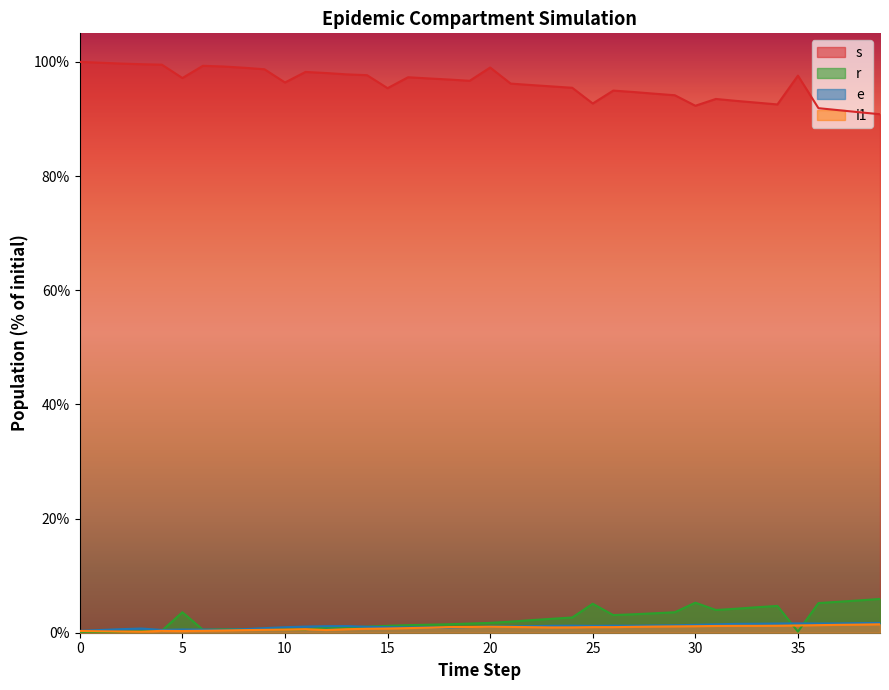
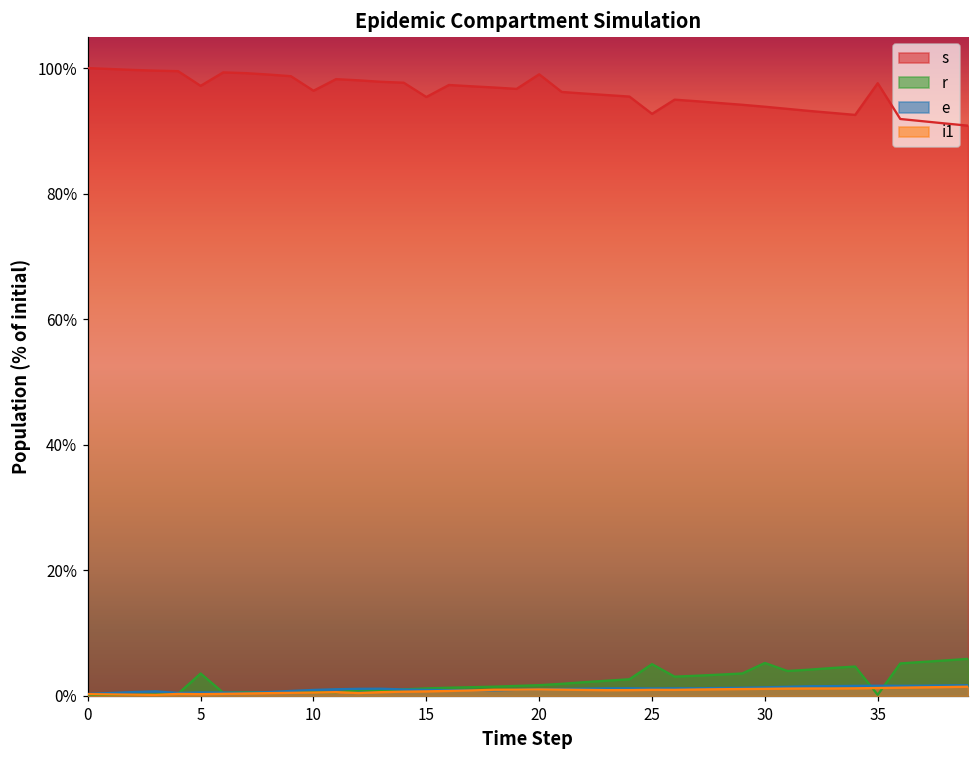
  {
    "s": {
      "0": "100%",
      "5": "97%",
      "10": "96%",
      "15": "95%",
      "20": "99%",
      "25": "93%",
-     "30": "92%",
+     "30": "94%",
      "35": "98%"
    },
    "r": {
      "5": "4%",
      "20": "2%",
      "25": "5%",
      "30": "5%",
      "35": "0%"
    }
  }
